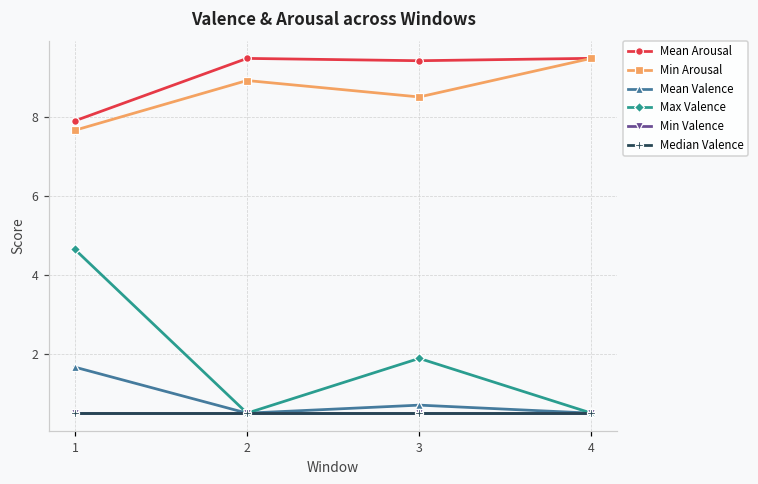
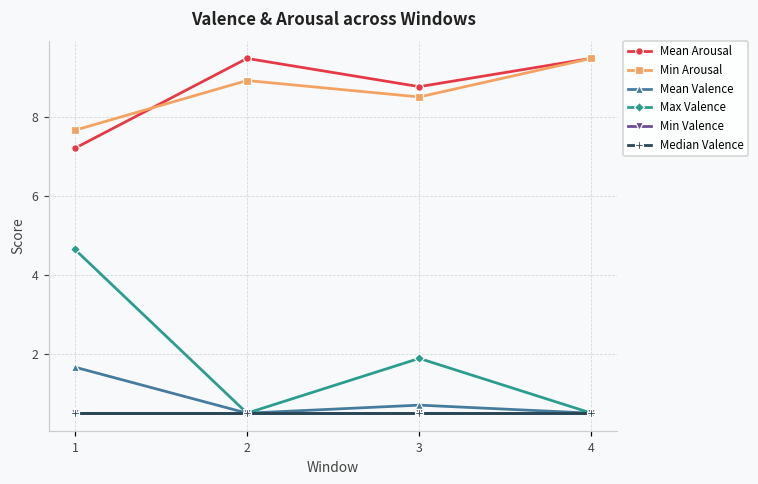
  {
    "Mean Arousal": {
-     "1": 7.9,
+     "1": 7.2,
      "2": 9.5,
-     "3": 9.4
+     "3": 8.8
    },
    "Min Arousal": {
      "1": 7.7,
      "2": 8.9,
      "3": 8.5
    },
    "Median Valence": {
      "1": 0.5,
      "3": 0.5
    }
  }
